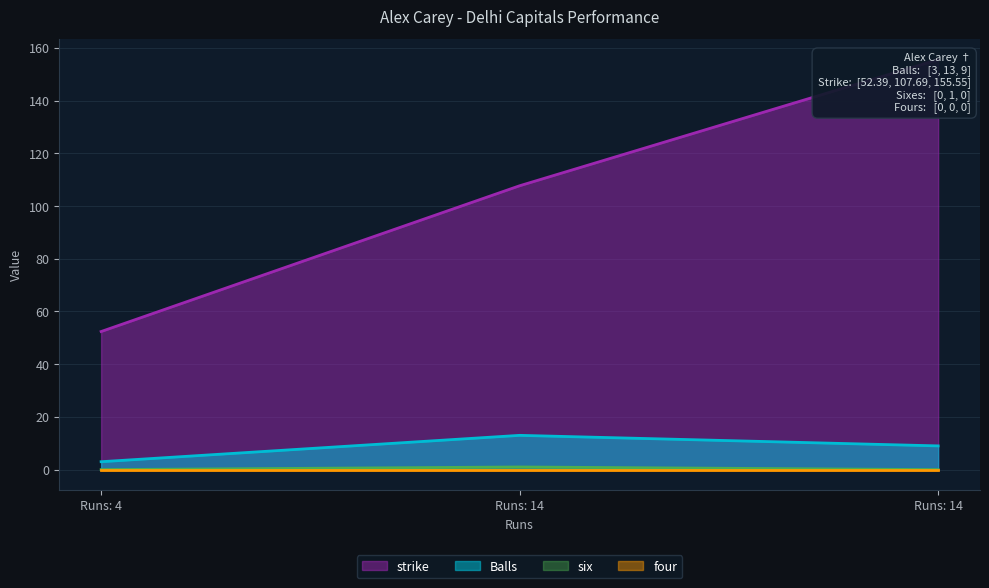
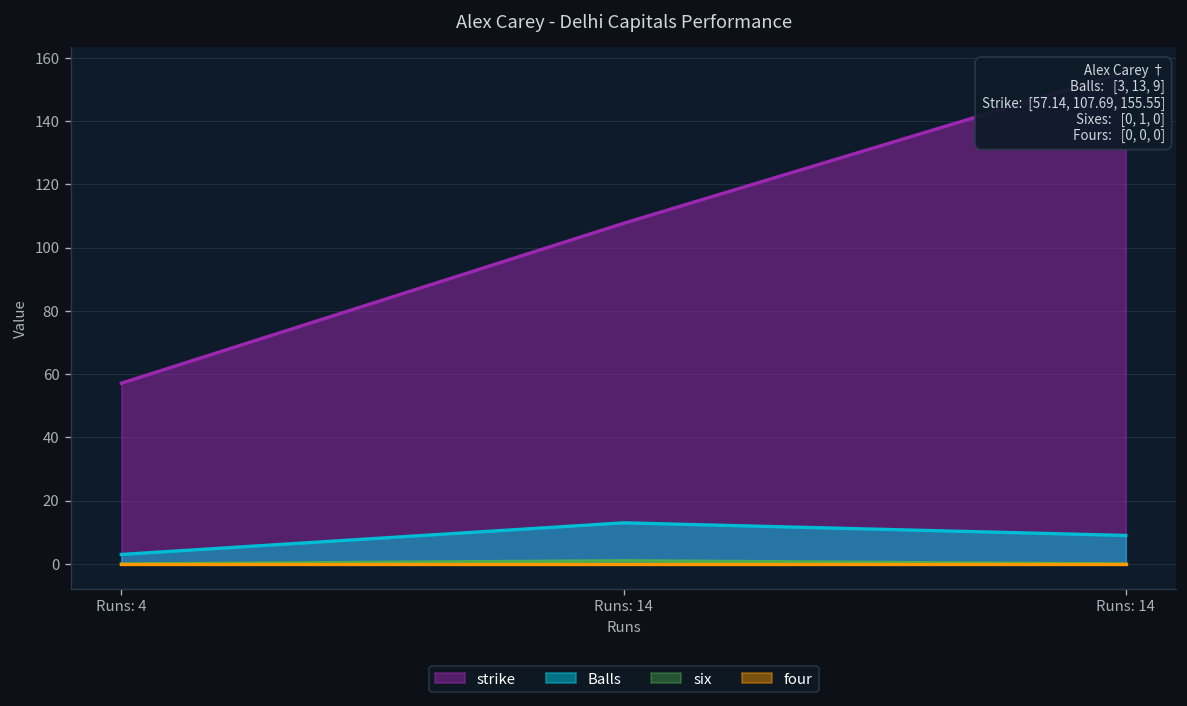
  {
    "strike": {
-     "Runs: 4": "52.39,"
+     "Runs: 4": "57.14,"
    },
    "Balls": {
      "Runs: 4": "3"
    }
  }
